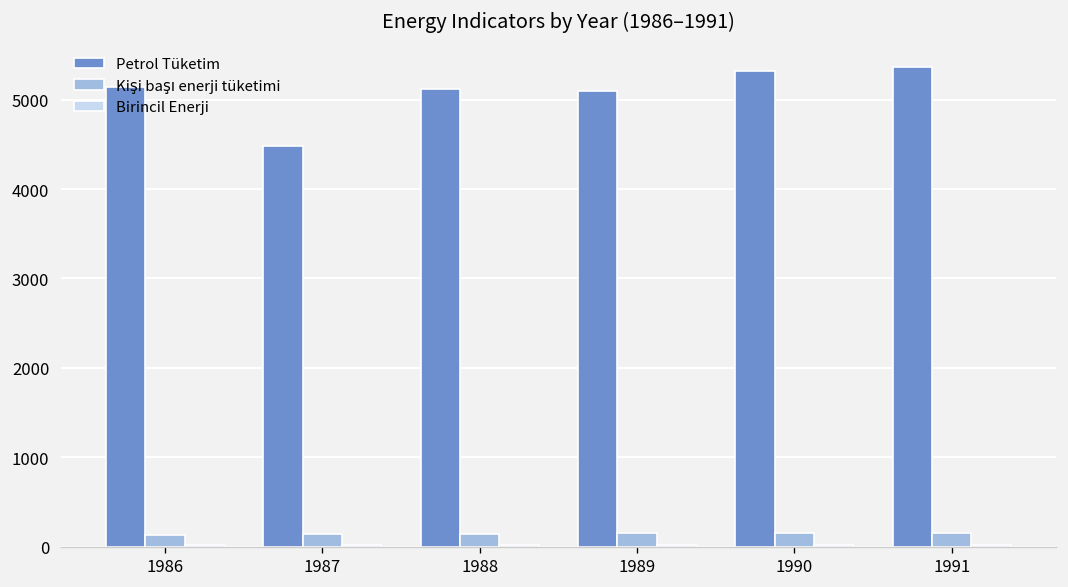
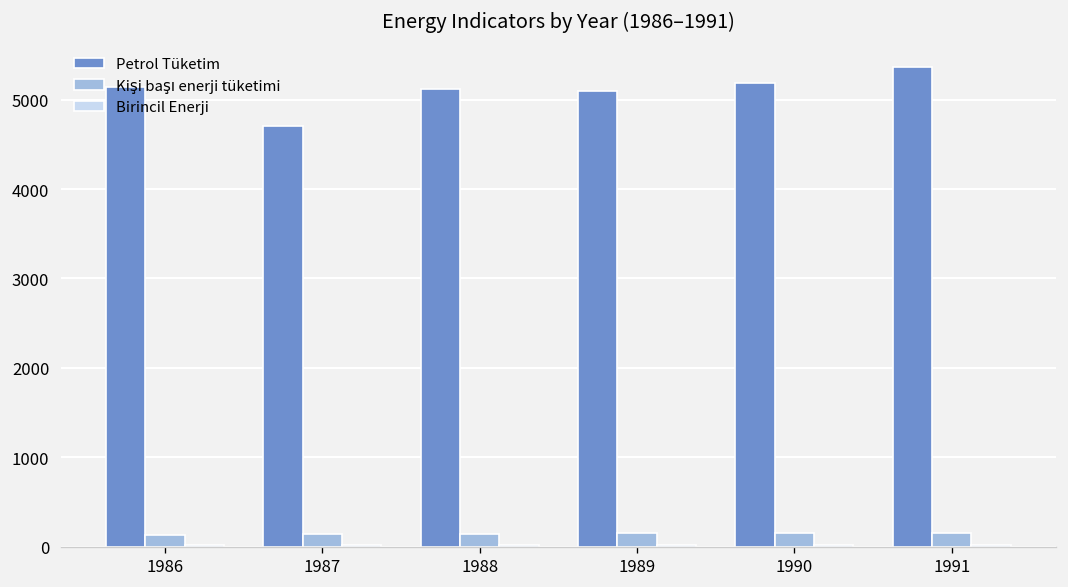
  {
    "Petrol Tüketim": {
      "1986": 5100,
-     "1987": 4500,
+     "1987": 4700,
      "1988": 5100,
      "1989": 5100,
-     "1990": 5300,
+     "1990": 5200,
      "1991": 5400
    }
  }
